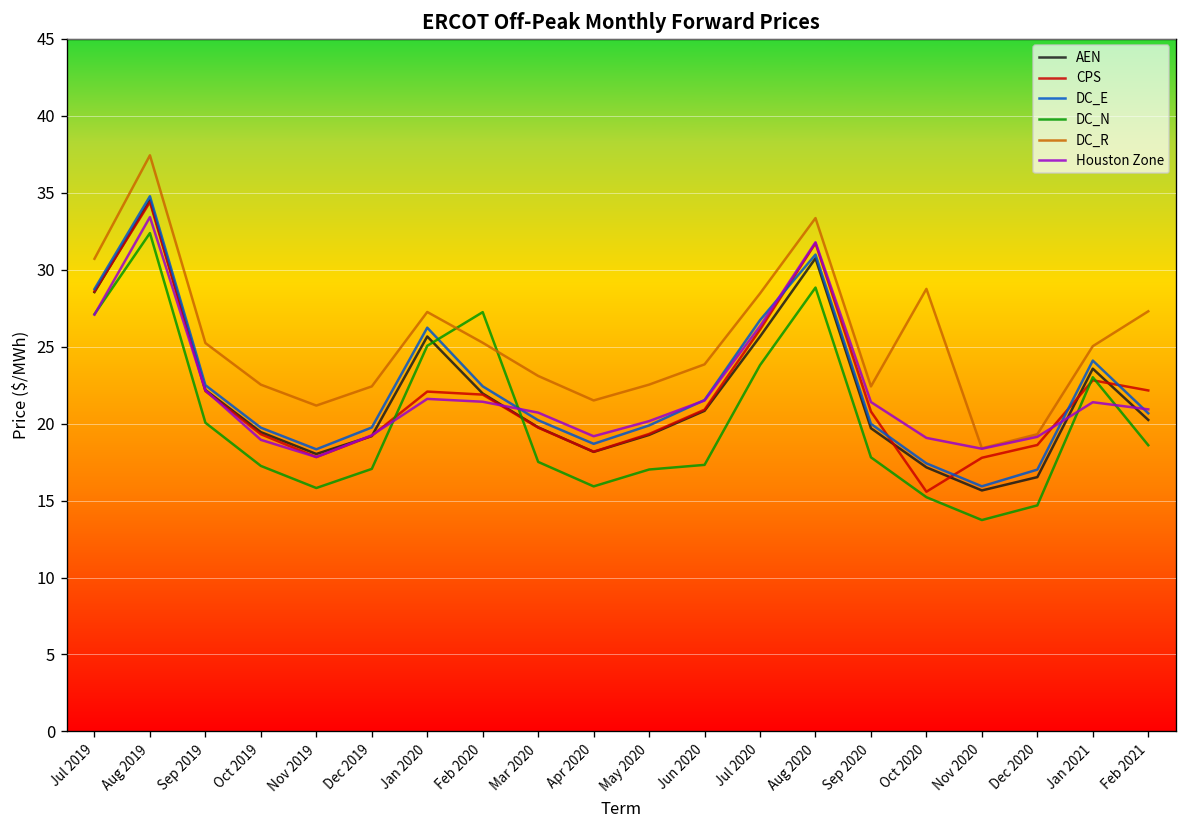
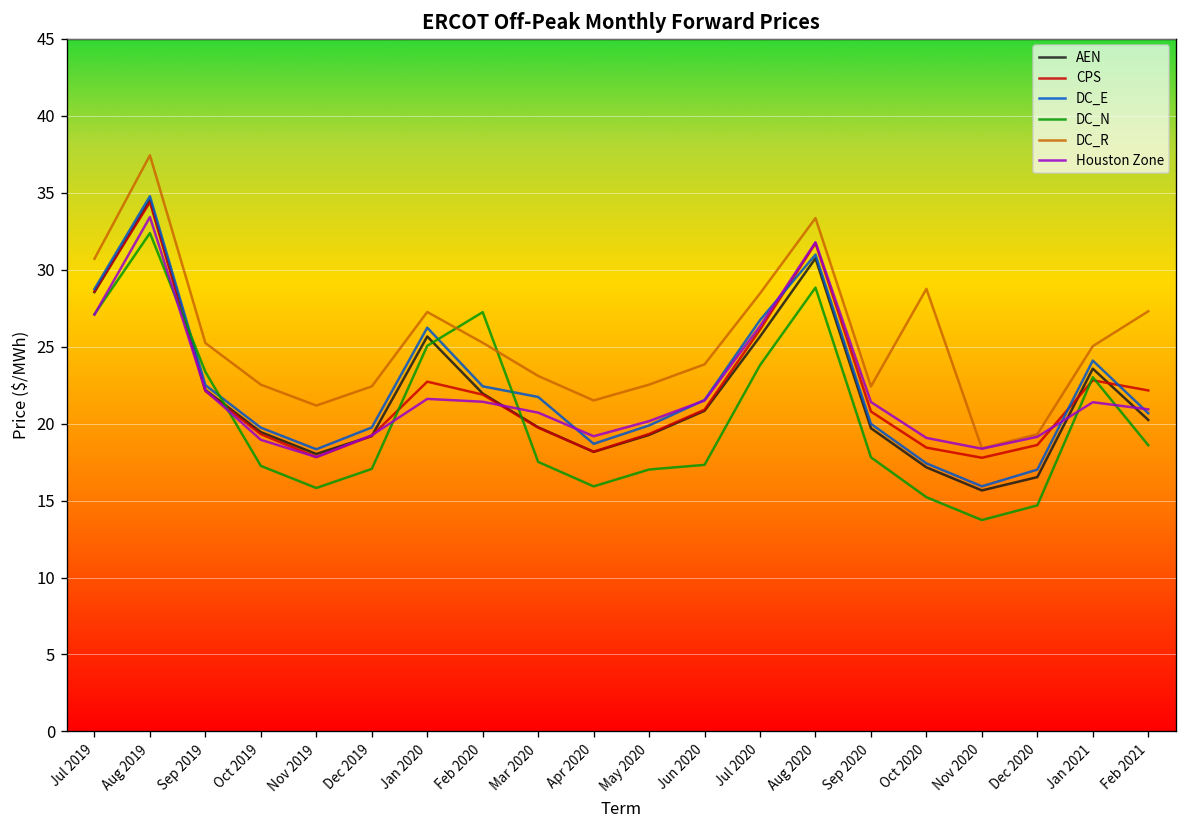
  {
    "AEN": {
      "Nov 2019": 18.0,
      "Jan 2020": 25.7,
      "Jul 2020": 25.7,
      "Aug 2020": 30.7,
      "Sep 2020": 19.7,
      "Oct 2020": 17.2,
      "Nov 2020": 15.7,
      "Dec 2020": 16.5,
      "Jan 2021": 23.6,
      "Feb 2021": 20.2
    },
    "CPS": {
-     "Jan 2020": 22.1,
+     "Jan 2020": 22.7,
      "Jul 2020": 26.1,
      "Sep 2020": 20.8,
-     "Oct 2020": 15.6,
+     "Oct 2020": 18.4,
      "Nov 2020": 17.8,
      "Dec 2020": 18.6,
      "Feb 2021": 22.2
    },
    "DC_E": {
      "Aug 2019": 34.8,
      "Sep 2019": 22.5,
      "Oct 2019": 19.7,
      "Nov 2019": 18.3,
      "Dec 2019": 19.7,
      "Jan 2020": 26.2,
      "Feb 2020": 22.4,
-     "Mar 2020": 20.2,
+     "Mar 2020": 21.7,
      "Apr 2020": 18.7,
      "May 2020": 19.9,
      "Jul 2020": 26.7,
      "Aug 2020": 31.0,
      "Sep 2020": 20.0,
      "Oct 2020": 17.4,
      "Nov 2020": 15.9,
      "Dec 2020": 17.0,
      "Jan 2021": 24.1,
      "Feb 2021": 20.7
    },
    "DC_N": {
      "Aug 2019": 32.4,
-     "Sep 2019": 20.1,
+     "Sep 2019": 23.4,
      "Oct 2019": 17.3,
      "Nov 2019": 15.8,
      "Dec 2019": 17.1,
      "Jan 2020": 25.1,
      "Feb 2020": 27.2,
      "Mar 2020": 17.5,
      "Apr 2020": 15.9,
      "May 2020": 17.0,
      "Jun 2020": 17.3,
      "Jul 2020": 23.8,
      "Aug 2020": 28.8,
      "Sep 2020": 17.8,
      "Oct 2020": 15.2,
      "Nov 2020": 13.7,
      "Dec 2020": 14.7,
      "Feb 2021": 18.6
    },
    "DC_R": {
      "Jul 2019": 30.7,
      "Aug 2019": 37.4,
      "Sep 2019": 25.2,
      "Oct 2019": 22.5,
      "Nov 2019": 21.2,
      "Dec 2019": 22.4,
      "Jan 2020": 27.3,
      "Feb 2020": 25.3,
      "Mar 2020": 23.1,
      "Apr 2020": 21.5,
      "May 2020": 22.5,
      "Jun 2020": 23.8,
      "Jul 2020": 28.5,
      "Aug 2020": 33.4,
      "Sep 2020": 22.4,
      "Oct 2020": 28.8,
      "Jan 2021": 25.0,
      "Feb 2021": 27.3
    },
    "Houston Zone": {
      "Aug 2019": 33.4,
      "Oct 2019": 18.9,
      "Jan 2020": 21.6,
      "Feb 2020": 21.4,
      "Mar 2020": 20.7,
      "Apr 2020": 19.2,
      "May 2020": 20.2,
      "Jul 2020": 26.3,
      "Sep 2020": 21.4,
      "Oct 2020": 19.1,
      "Jan 2021": 21.4,
      "Feb 2021": 20.9
    }
  }
